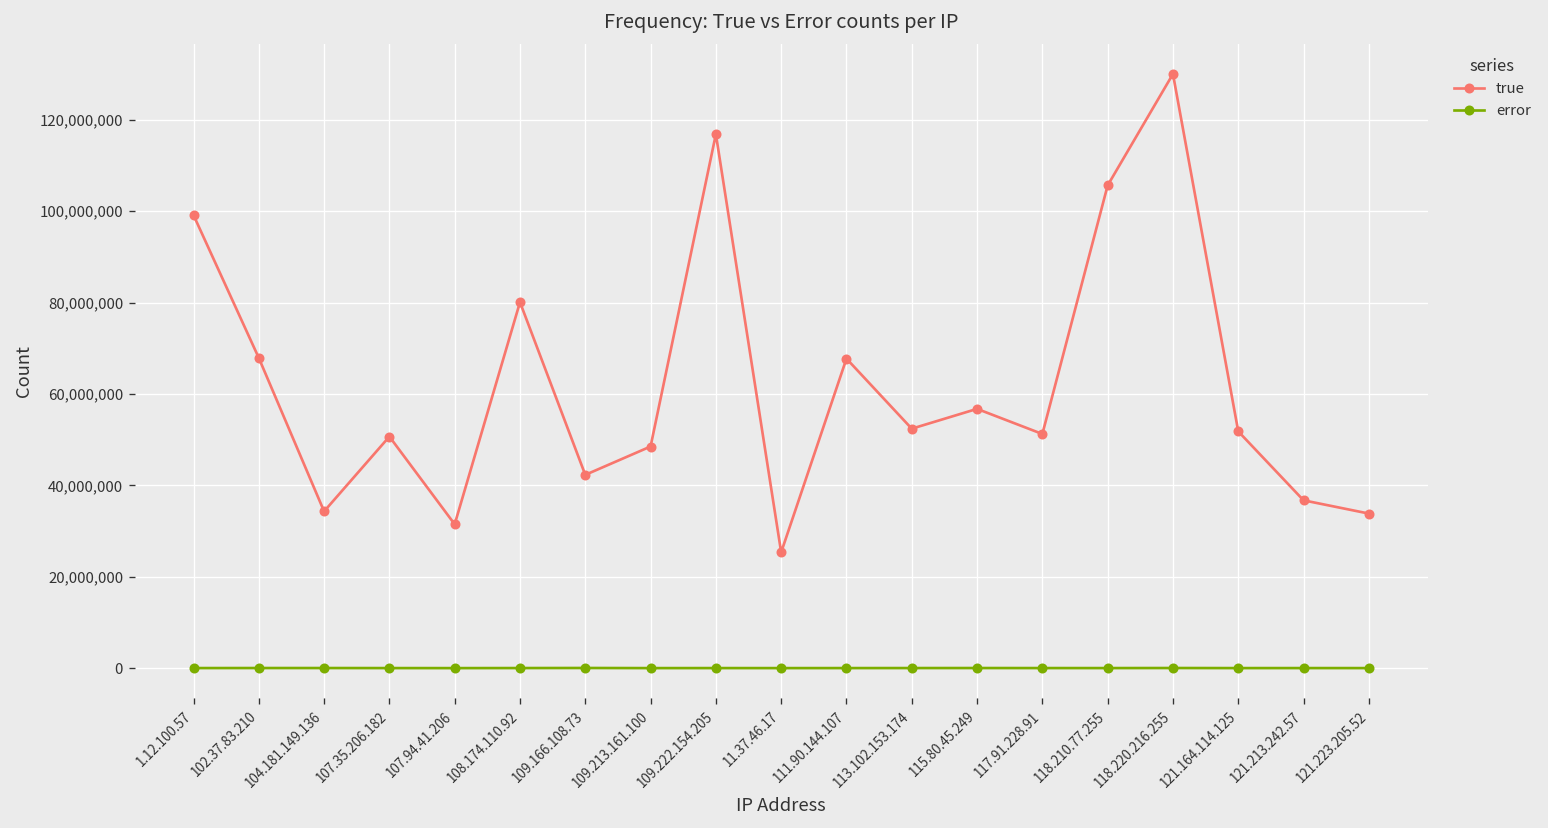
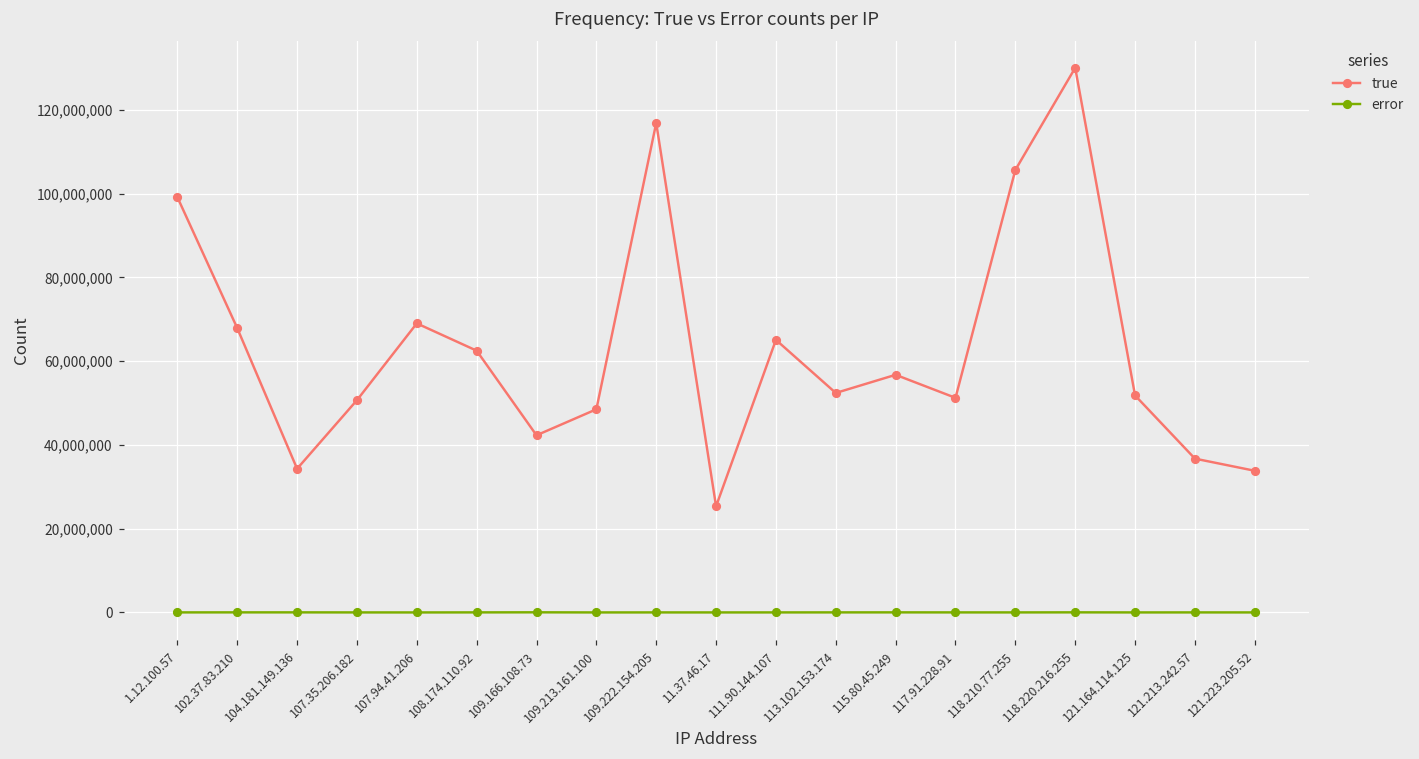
  {
    "true": {
      "1.12.100.57": "99,000,000",
      "102.37.83.210": "68,000,000",
      "104.181.149.136": "34,000,000",
      "107.35.206.182": "51,000,000",
-     "107.94.41.206": "31,000,000",
-     "108.174.110.92": "80,000,000",
+     "107.94.41.206": "69,000,000",
+     "108.174.110.92": "62,000,000",
      "109.166.108.73": "42,000,000",
      "109.213.161.100": "49,000,000",
      "109.222.154.205": "117,000,000",
      "11.37.46.17": "25,000,000",
-     "111.90.144.107": "68,000,000",
+     "111.90.144.107": "65,000,000",
      "113.102.153.174": "52,000,000",
      "115.80.45.249": "57,000,000",
      "117.91.228.91": "51,000,000",
      "118.210.77.255": "106,000,000",
      "118.220.216.255": "130,000,000",
      "121.164.114.125": "52,000,000",
      "121.213.242.57": "37,000,000",
      "121.223.205.52": "34,000,000"
    },
    "error": {
      "1.12.100.57": "0",
      "102.37.83.210": "0",
      "104.181.149.136": "0",
      "107.35.206.182": "0",
      "107.94.41.206": "0",
      "108.174.110.92": "0",
      "109.166.108.73": "0",
      "109.213.161.100": "0",
      "109.222.154.205": "0",
      "11.37.46.17": "0",
      "111.90.144.107": "0",
      "113.102.153.174": "0",
      "115.80.45.249": "0",
      "117.91.228.91": "0",
      "118.210.77.255": "0",
      "118.220.216.255": "0",
      "121.164.114.125": "0",
      "121.213.242.57": "0",
      "121.223.205.52": "0"
    }
  }
